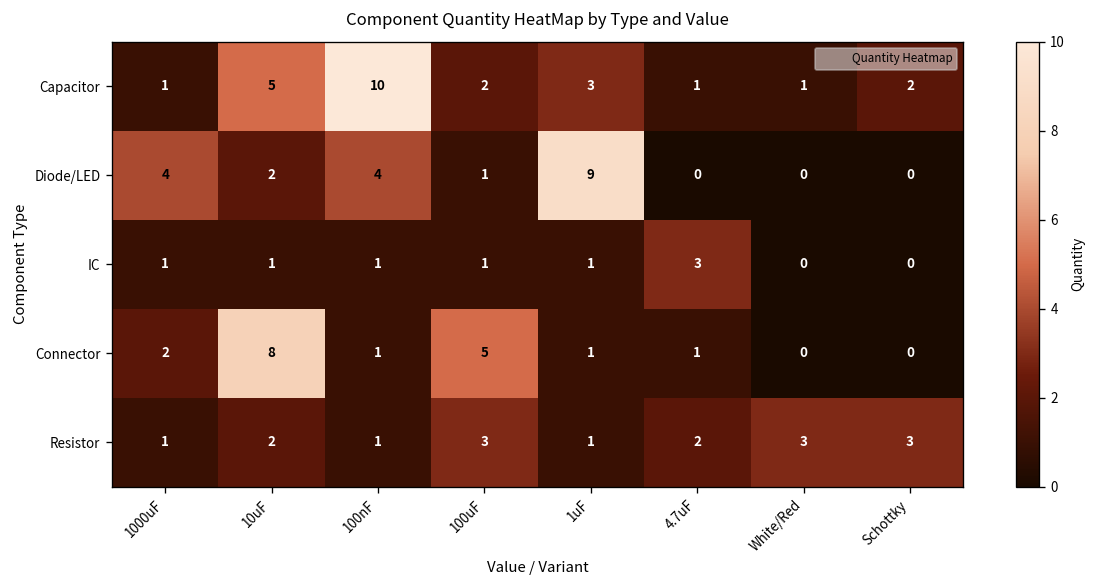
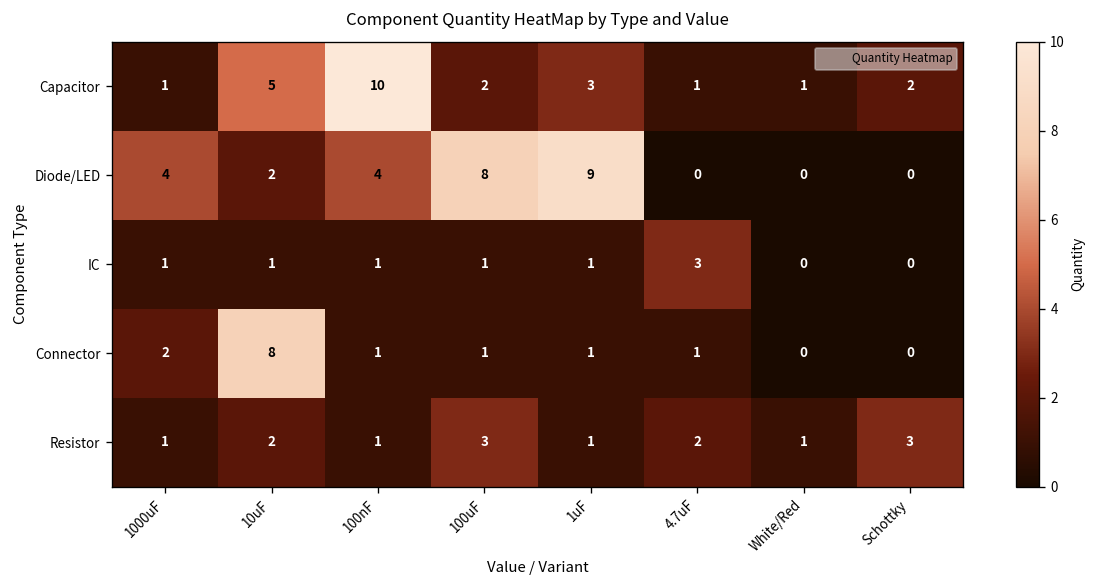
  {
    "Capacitor": {
      "1000uF": 1,
      "10uF": 5,
      "100nF": 10,
      "100uF": 2,
      "1uF": 3,
      "4.7uF": 1,
      "White/Red": 1,
      "Schottky": 2
    },
    "Diode/LED": {
      "1000uF": 4,
      "10uF": 2,
      "100nF": 4,
-     "100uF": 1,
+     "100uF": 8,
      "1uF": 9,
      "4.7uF": 0,
      "White/Red": 0,
      "Schottky": 0
    },
    "IC": {
      "1000uF": 1,
      "10uF": 1,
      "100nF": 1,
      "100uF": 1,
      "1uF": 1,
      "4.7uF": 3,
      "White/Red": 0,
      "Schottky": 0
    },
    "Connector": {
      "1000uF": 2,
      "10uF": 8,
      "100nF": 1,
-     "100uF": 5,
+     "100uF": 1,
      "1uF": 1,
      "4.7uF": 1,
      "White/Red": 0,
      "Schottky": 0
    },
    "Resistor": {
      "1000uF": 1,
      "10uF": 2,
      "100nF": 1,
      "100uF": 3,
      "1uF": 1,
      "4.7uF": 2,
-     "White/Red": 3,
+     "White/Red": 1,
      "Schottky": 3
    }
  }
